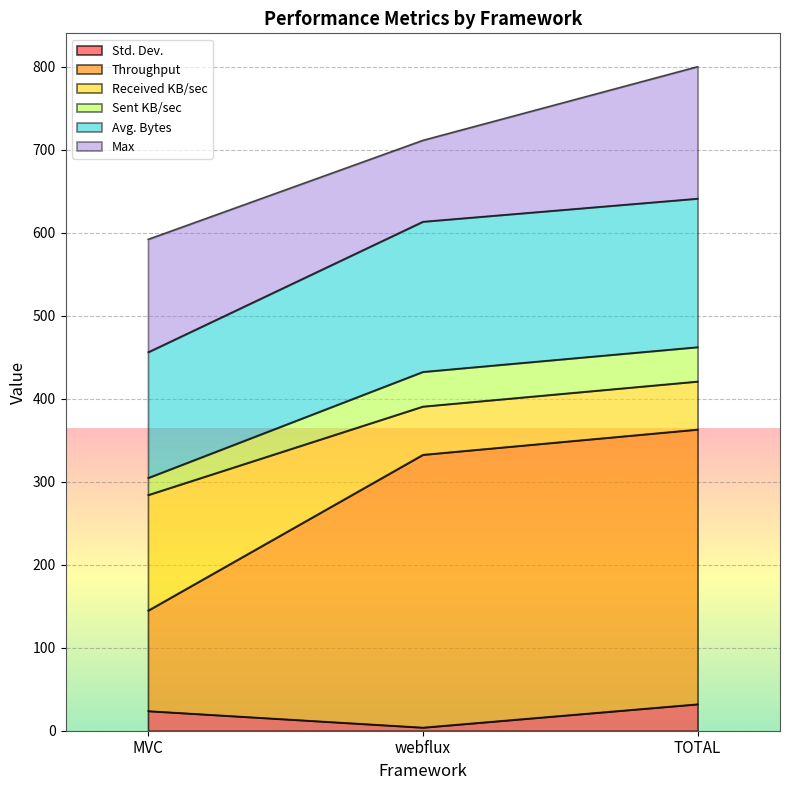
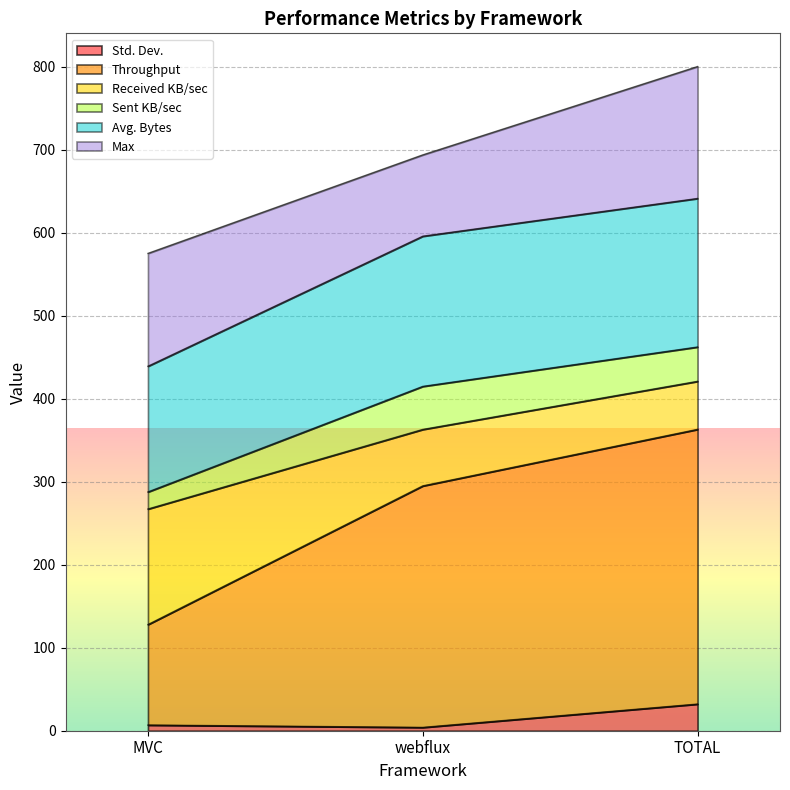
  {
    "Std. Dev.": {
-     "MVC": 20,
+     "MVC": 10,
      "webflux": 0,
      "TOTAL": 30
    },
    "Throughput": {
      "MVC": 120,
-     "webflux": 330,
+     "webflux": 290,
      "TOTAL": 330
    },
    "Received KB/sec": {
      "MVC": 140,
-     "webflux": 60,
+     "webflux": 70,
      "TOTAL": 60
    },
    "Sent KB/sec": {
      "MVC": 20,
-     "webflux": 40,
+     "webflux": 50,
      "TOTAL": 40
    },
    "Avg. Bytes": {
      "MVC": 150,
      "webflux": 180,
      "TOTAL": 180
    },
    "Max": {
      "MVC": 140,
      "webflux": 100,
      "TOTAL": 160
    }
  }
